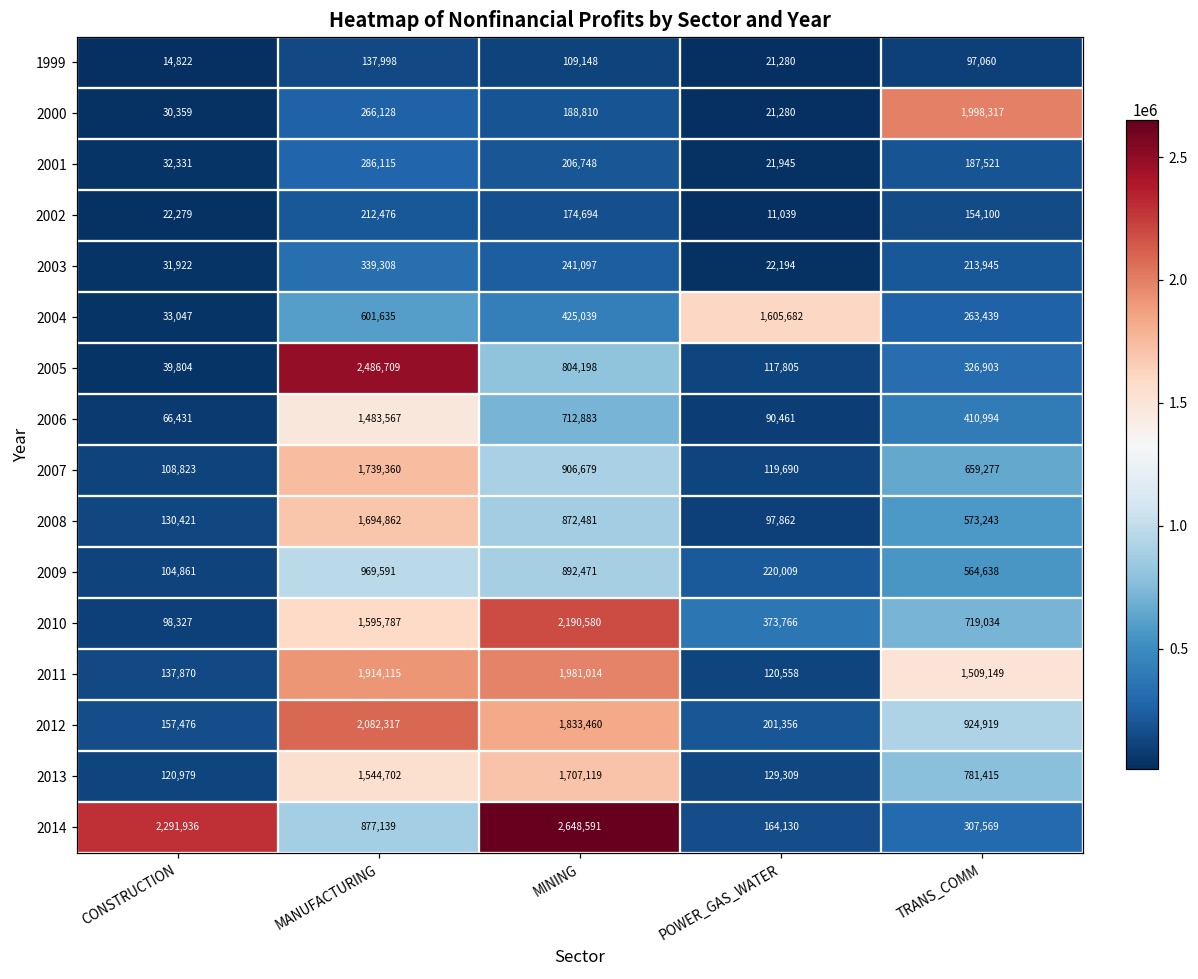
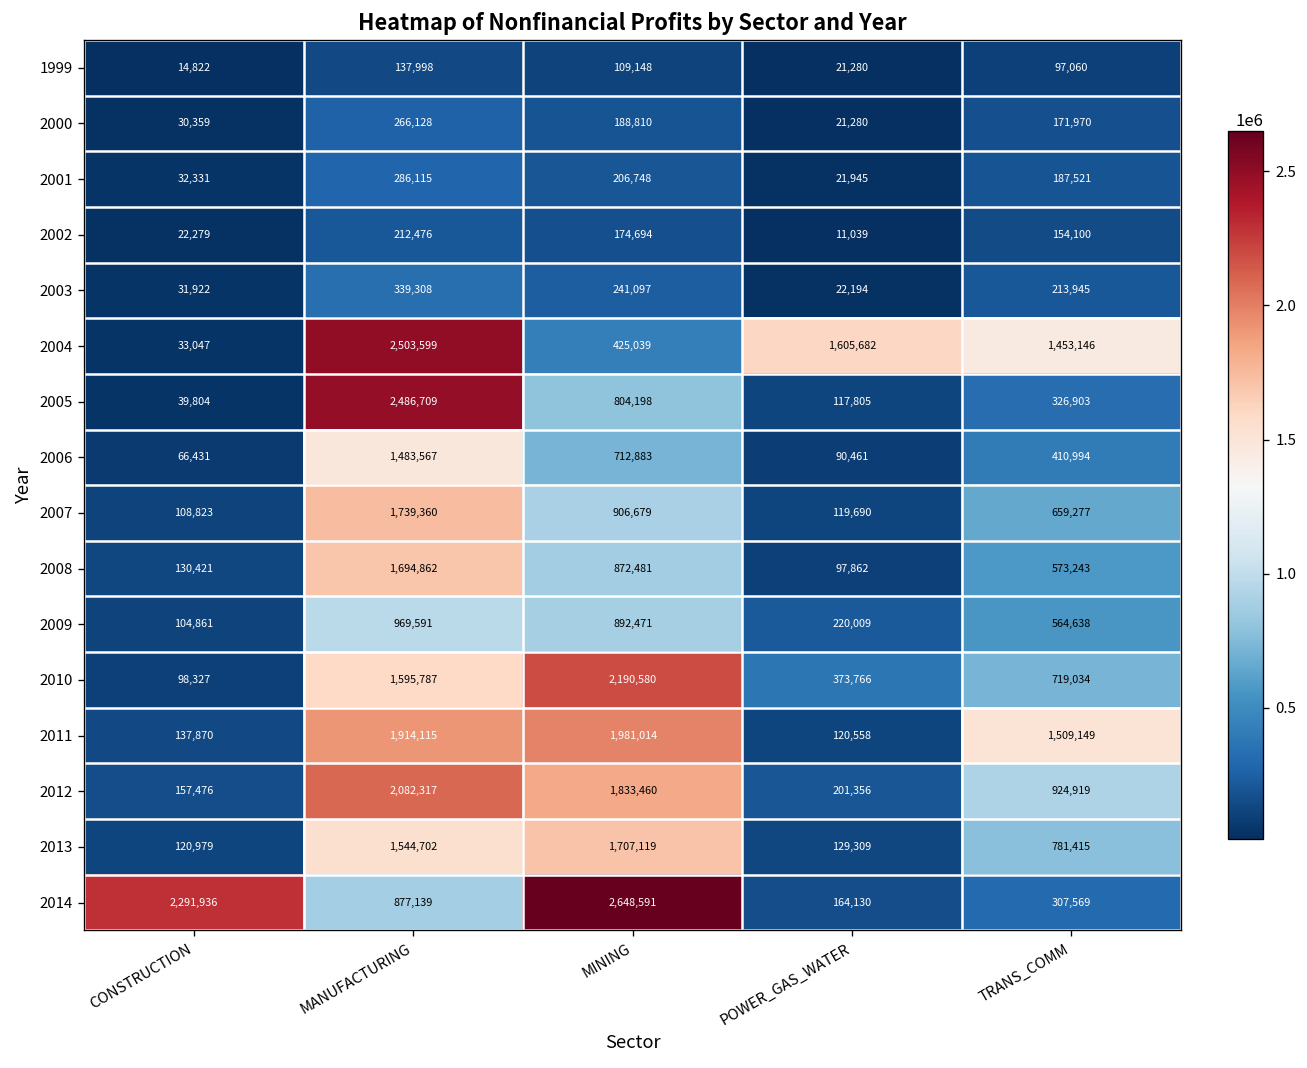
  {
    "1999": {
      "CONSTRUCTION": "14,822",
      "MANUFACTURING": "137,998",
      "MINING": "109,148",
      "POWER_GAS_WATER": "21,280",
      "TRANS_COMM": "97,060"
    },
    "2000": {
      "CONSTRUCTION": "30,359",
      "MANUFACTURING": "266,128",
      "MINING": "188,810",
      "POWER_GAS_WATER": "21,280",
-     "TRANS_COMM": "1,998,317"
+     "TRANS_COMM": "171,970"
    },
    "2001": {
      "CONSTRUCTION": "32,331",
      "MANUFACTURING": "286,115",
      "MINING": "206,748",
      "POWER_GAS_WATER": "21,945",
      "TRANS_COMM": "187,521"
    },
    "2002": {
      "CONSTRUCTION": "22,279",
      "MANUFACTURING": "212,476",
      "MINING": "174,694",
      "POWER_GAS_WATER": "11,039",
      "TRANS_COMM": "154,100"
    },
    "2003": {
      "CONSTRUCTION": "31,922",
      "MANUFACTURING": "339,308",
      "MINING": "241,097",
      "POWER_GAS_WATER": "22,194",
      "TRANS_COMM": "213,945"
    },
    "2004": {
      "CONSTRUCTION": "33,047",
-     "MANUFACTURING": "601,635",
+     "MANUFACTURING": "2,503,599",
      "MINING": "425,039",
      "POWER_GAS_WATER": "1,605,682",
-     "TRANS_COMM": "263,439"
+     "TRANS_COMM": "1,453,146"
    },
    "2005": {
      "CONSTRUCTION": "39,804",
      "MANUFACTURING": "2,486,709",
      "MINING": "804,198",
      "POWER_GAS_WATER": "117,805",
      "TRANS_COMM": "326,903"
    },
    "2006": {
      "CONSTRUCTION": "66,431",
      "MANUFACTURING": "1,483,567",
      "MINING": "712,883",
      "POWER_GAS_WATER": "90,461",
      "TRANS_COMM": "410,994"
    },
    "2007": {
      "CONSTRUCTION": "108,823",
      "MANUFACTURING": "1,739,360",
      "MINING": "906,679",
      "POWER_GAS_WATER": "119,690",
      "TRANS_COMM": "659,277"
    },
    "2008": {
      "CONSTRUCTION": "130,421",
      "MANUFACTURING": "1,694,862",
      "MINING": "872,481",
      "POWER_GAS_WATER": "97,862",
      "TRANS_COMM": "573,243"
    },
    "2009": {
      "CONSTRUCTION": "104,861",
      "MANUFACTURING": "969,591",
      "MINING": "892,471",
      "POWER_GAS_WATER": "220,009",
      "TRANS_COMM": "564,638"
    },
    "2010": {
      "CONSTRUCTION": "98,327",
      "MANUFACTURING": "1,595,787",
      "MINING": "2,190,580",
      "POWER_GAS_WATER": "373,766",
      "TRANS_COMM": "719,034"
    },
    "2011": {
      "CONSTRUCTION": "137,870",
      "MANUFACTURING": "1,914,115",
      "MINING": "1,981,014",
      "POWER_GAS_WATER": "120,558",
      "TRANS_COMM": "1,509,149"
    },
    "2012": {
      "CONSTRUCTION": "157,476",
      "MANUFACTURING": "2,082,317",
      "MINING": "1,833,460",
      "POWER_GAS_WATER": "201,356",
      "TRANS_COMM": "924,919"
    },
    "2013": {
      "CONSTRUCTION": "120,979",
      "MANUFACTURING": "1,544,702",
      "MINING": "1,707,119",
      "POWER_GAS_WATER": "129,309",
      "TRANS_COMM": "781,415"
    },
    "2014": {
      "CONSTRUCTION": "2,291,936",
      "MANUFACTURING": "877,139",
      "MINING": "2,648,591",
      "POWER_GAS_WATER": "164,130",
      "TRANS_COMM": "307,569"
    }
  }
